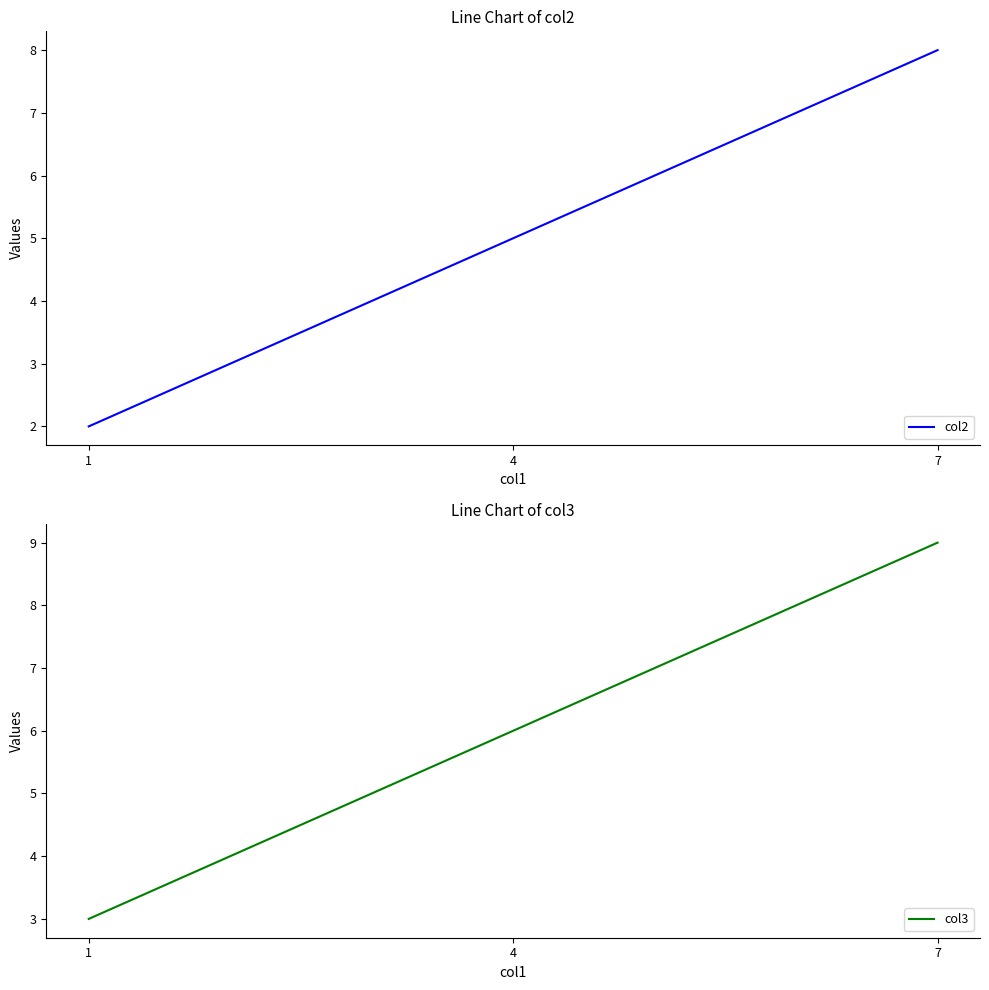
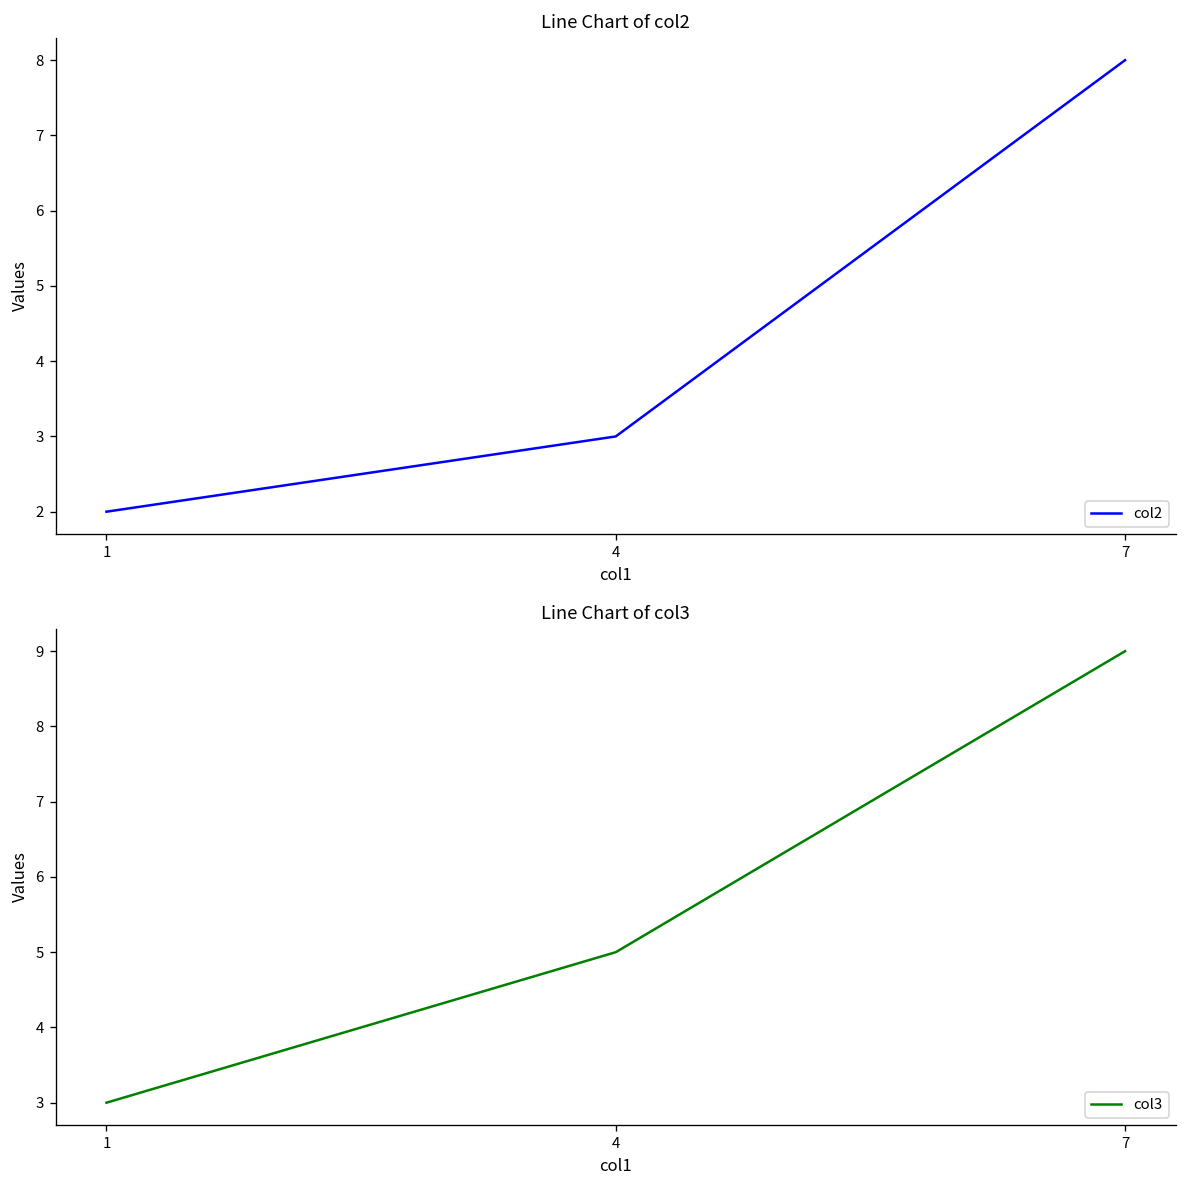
  {
    "Line Chart of col2": {
      "1": 2,
-     "4": 5,
+     "4": 3,
      "7": 8
    },
    "Line Chart of col3": {
      "1": 3,
-     "4": 6,
+     "4": 5,
      "7": 9
    }
  }
